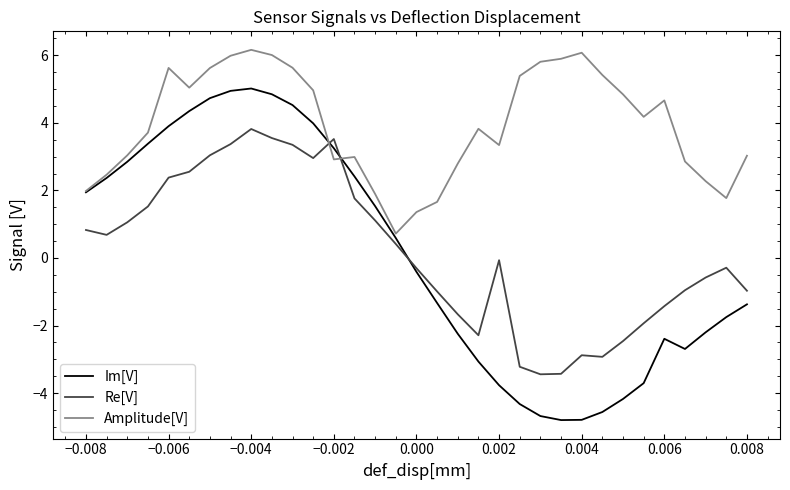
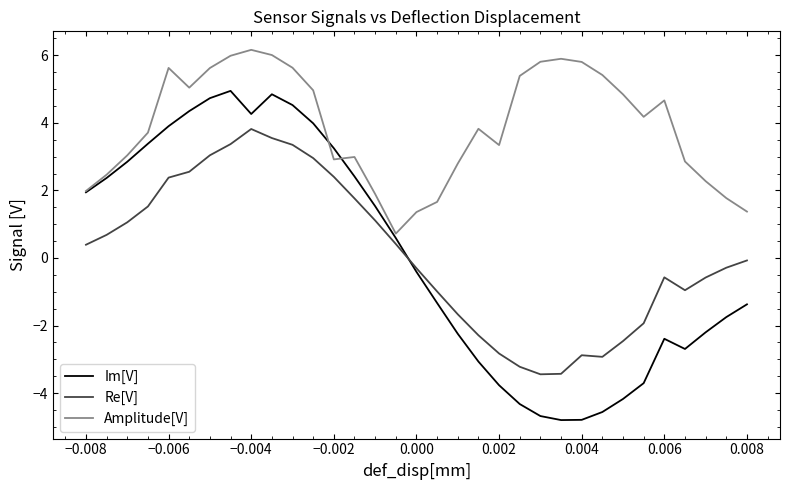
  {
    "Im[V]": {
      "−0.006": 3.9,
-     "−0.004": 5.0,
+     "−0.004": 4.3,
      "−0.002": 3.2,
      "0.000": -0.4,
      "0.002": -3.8,
      "0.004": -4.8,
      "0.006": -2.4,
      "0.008": -1.4
    },
    "Re[V]": {
-     "−0.008": 0.8,
+     "−0.008": 0.4,
      "−0.006": 2.4,
      "−0.004": 3.8,
-     "−0.002": 3.5,
+     "−0.002": 2.4,
      "0.000": -0.3,
-     "0.002": -0.1,
+     "0.002": -2.8,
      "0.004": -2.9,
-     "0.006": -1.4,
-     "0.008": -1.0
+     "0.006": -0.6,
+     "0.008": -0.1
    },
    "Amplitude[V]": {
      "−0.006": 5.6,
      "−0.004": 6.2,
      "−0.002": 2.9,
      "0.000": 1.4,
      "0.002": 3.3,
-     "0.004": 6.1,
+     "0.004": 5.8,
      "0.006": 4.7,
-     "0.008": 3.0
+     "0.008": 1.4
    }
  }
